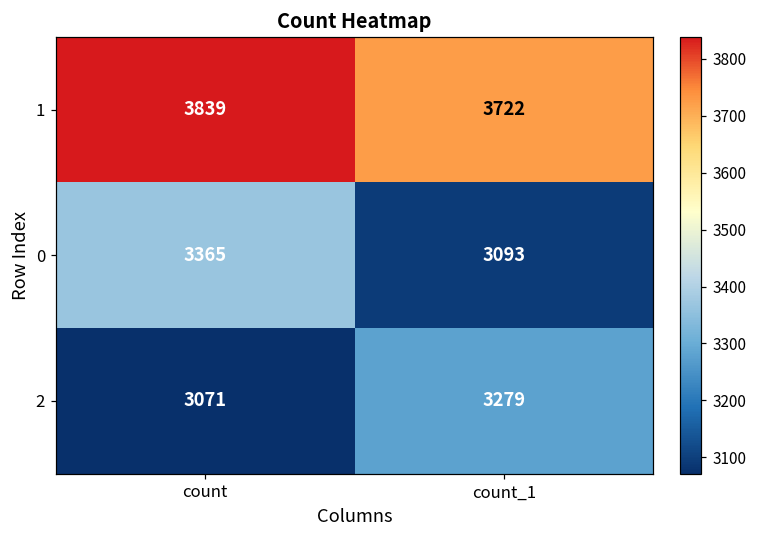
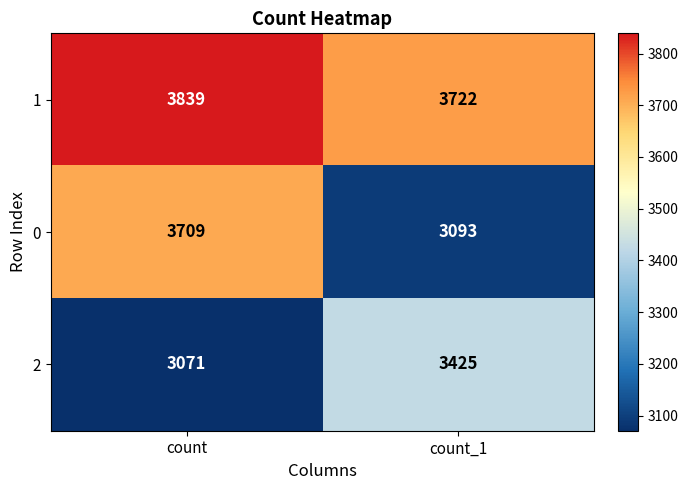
  {
    "1": {
      "count": 3839,
      "count_1": 3722
    },
    "0": {
-     "count": 3365,
+     "count": 3709,
      "count_1": 3093
    },
    "2": {
      "count": 3071,
-     "count_1": 3279
+     "count_1": 3425
    }
  }
